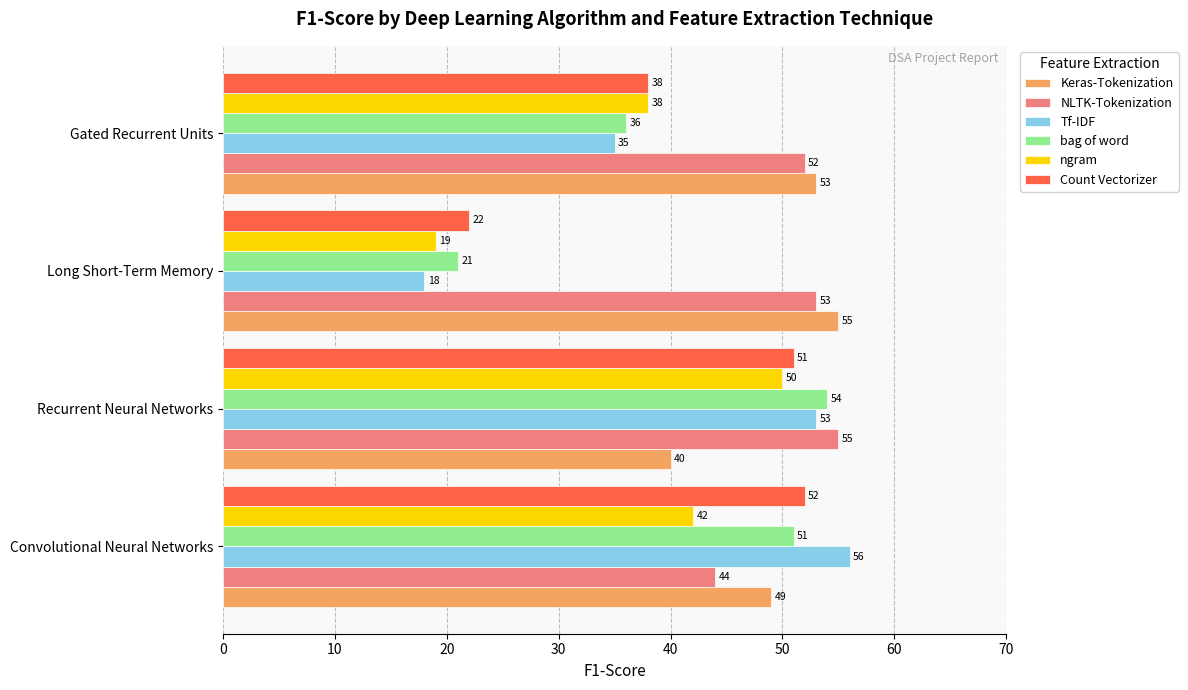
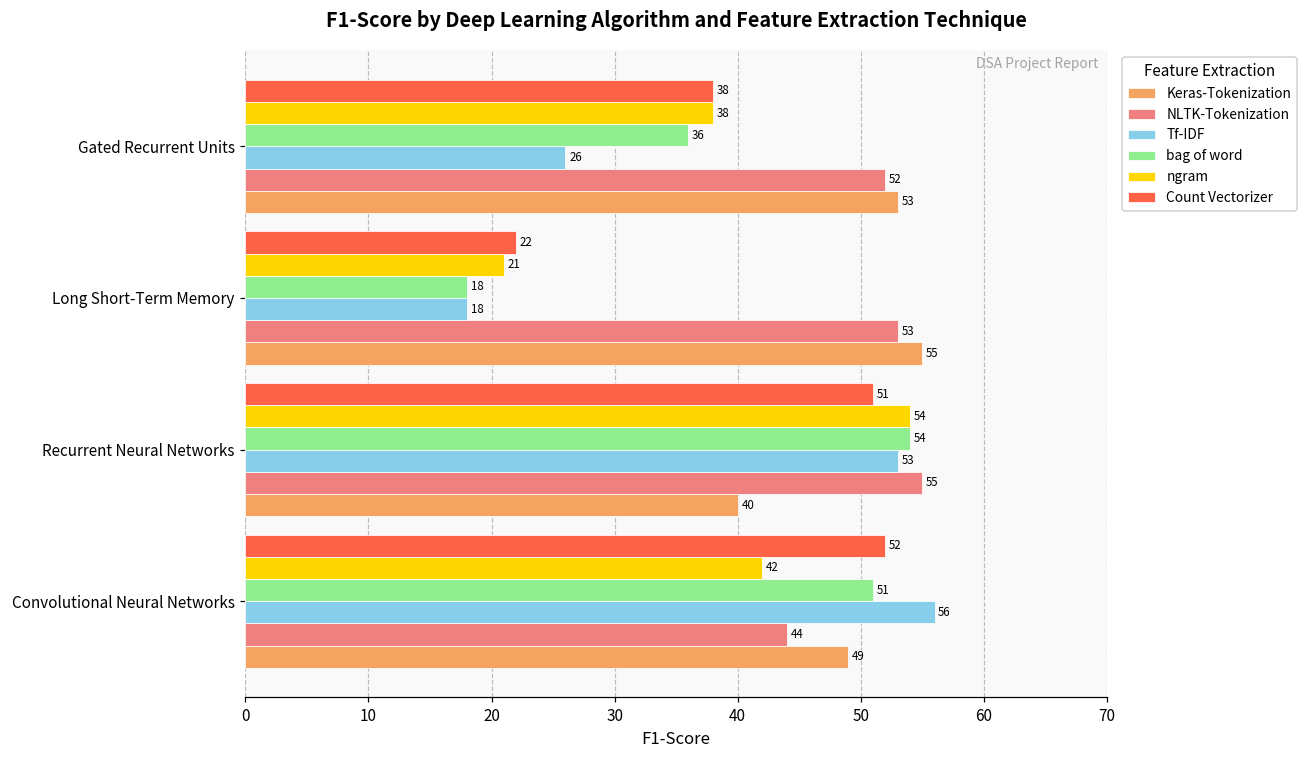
  {
    "Tf-IDF": {
-     "Gated Recurrent Units": 35,
+     "Gated Recurrent Units": 26,
      "Long Short-Term Memory": 18,
      "Recurrent Neural Networks": 53,
      "Convolutional Neural Networks": 56
    },
    "bag of word": {
      "Gated Recurrent Units": 36,
-     "Long Short-Term Memory": 21,
+     "Long Short-Term Memory": 18,
      "Recurrent Neural Networks": 54,
      "Convolutional Neural Networks": 51
    },
    "ngram": {
      "Gated Recurrent Units": 38,
-     "Long Short-Term Memory": 19,
-     "Recurrent Neural Networks": 50,
+     "Long Short-Term Memory": 21,
+     "Recurrent Neural Networks": 54,
      "Convolutional Neural Networks": 42
    },
    "Count Vectorizer": {
      "Gated Recurrent Units": 38,
      "Long Short-Term Memory": 22,
      "Recurrent Neural Networks": 51,
      "Convolutional Neural Networks": 52
    }
  }
